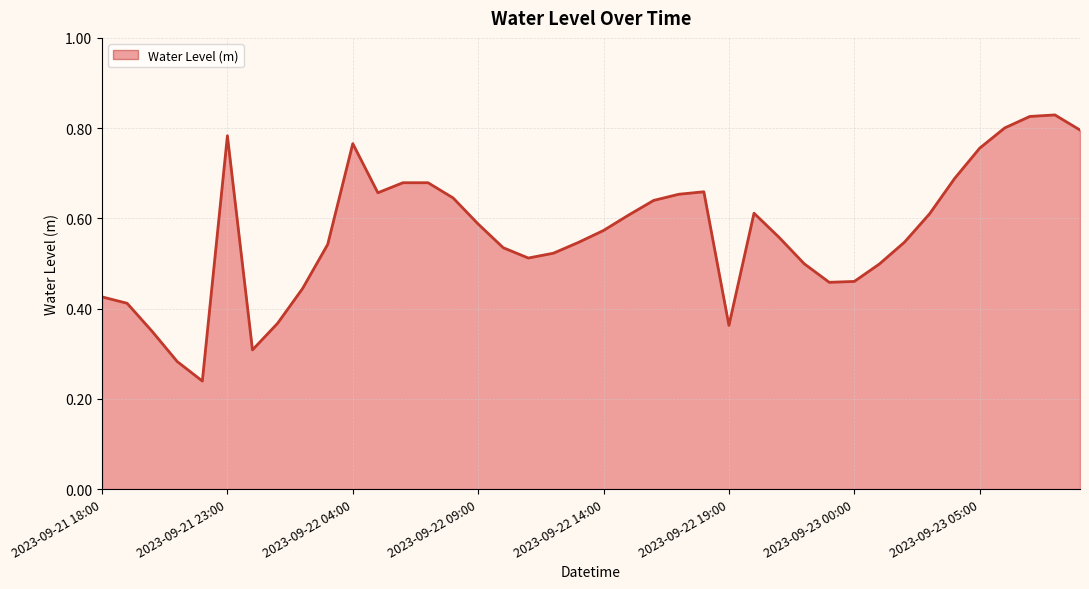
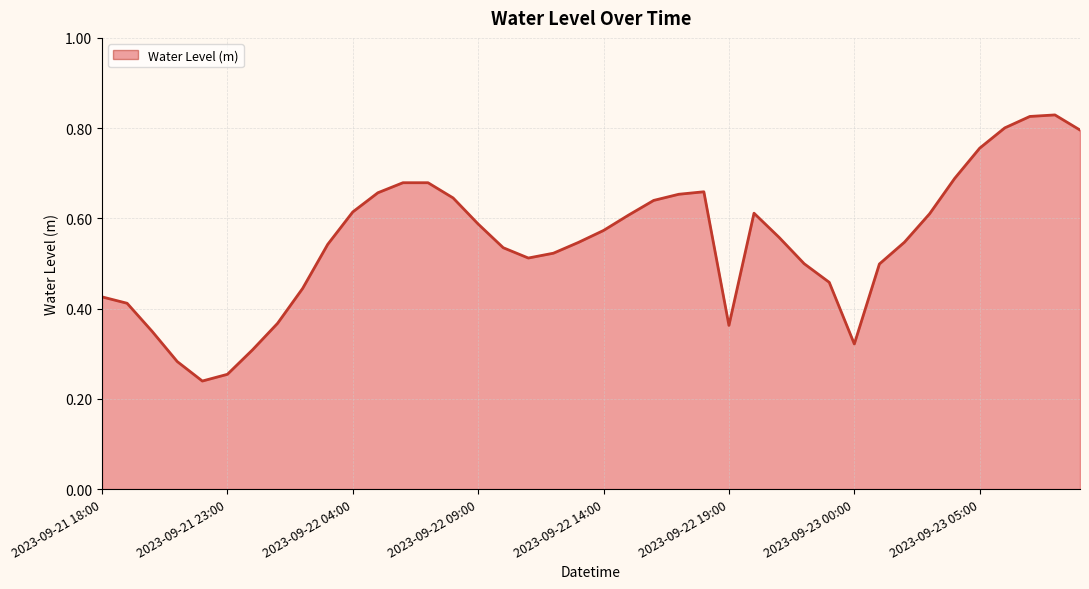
  {
    "2023-09-21 18:00": 0.43,
-   "2023-09-21 23:00": 0.78,
-   "2023-09-22 04:00": 0.77,
+   "2023-09-21 23:00": 0.25,
+   "2023-09-22 04:00": 0.61,
    "2023-09-22 09:00": 0.59,
    "2023-09-22 14:00": 0.57,
    "2023-09-22 19:00": 0.36,
-   "2023-09-23 00:00": 0.46,
+   "2023-09-23 00:00": 0.32,
    "2023-09-23 05:00": 0.76
  }
